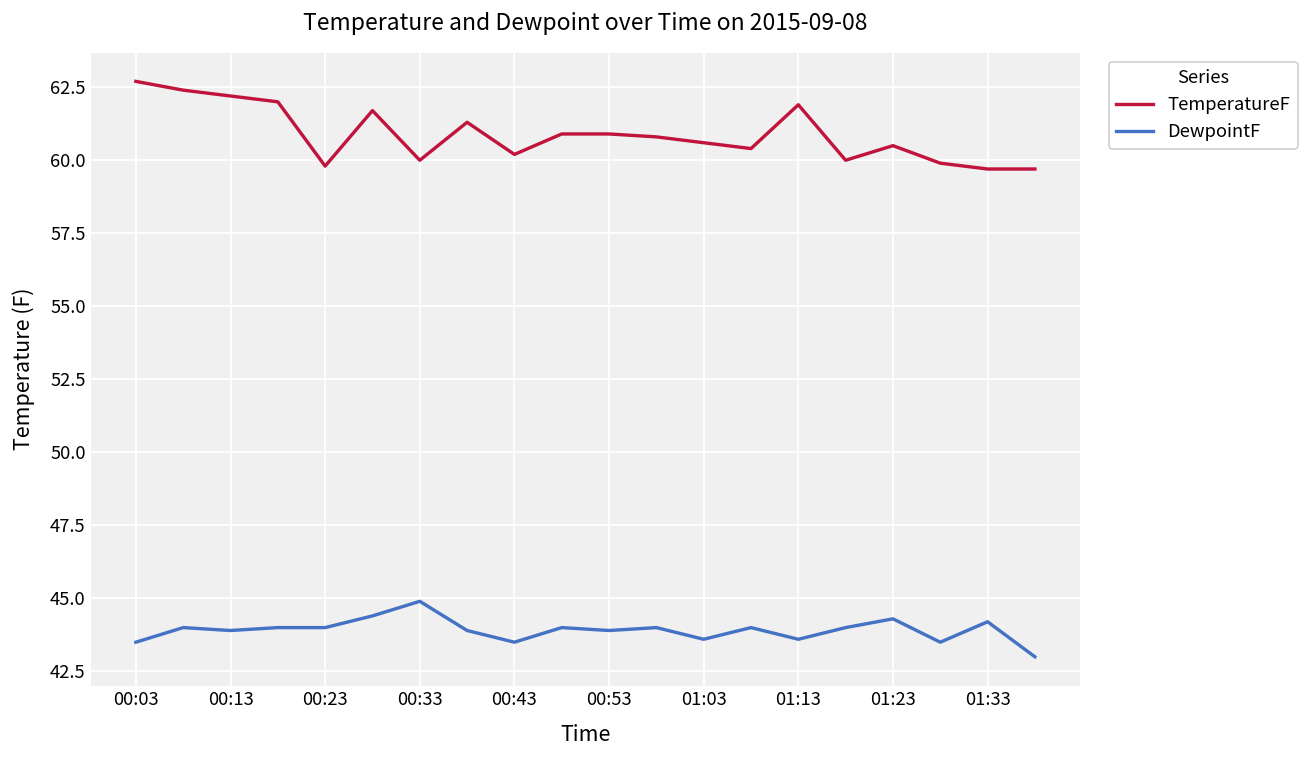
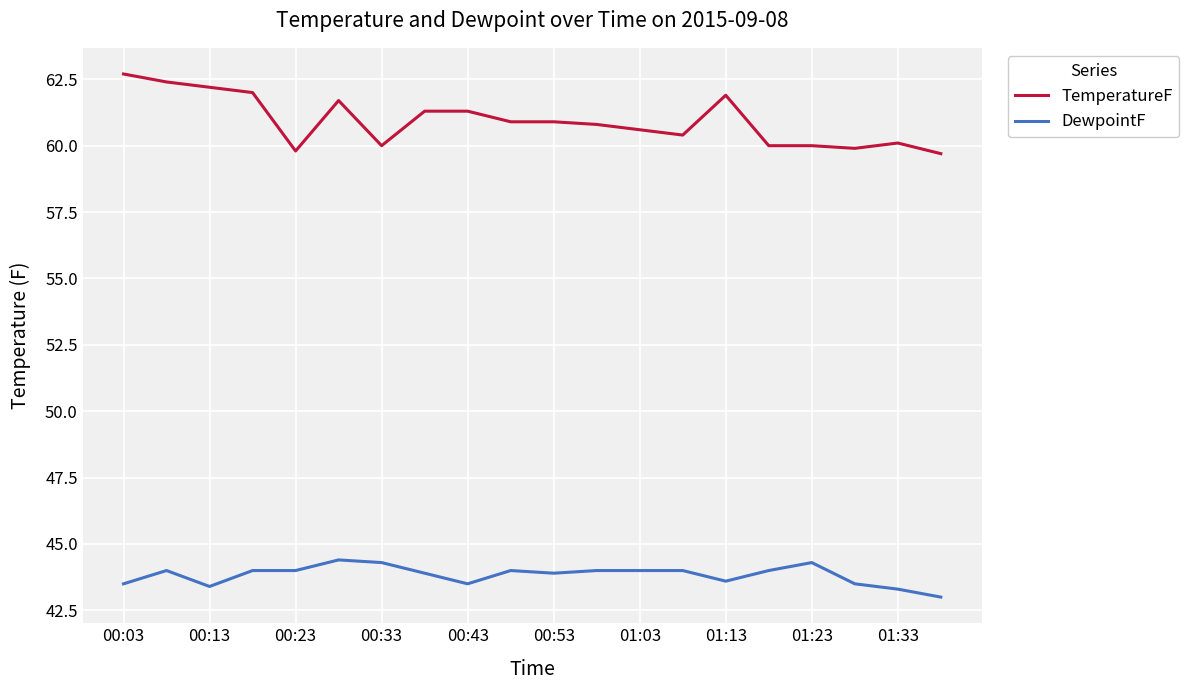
  {
    "TemperatureF": {
      "00:03": 62.7,
      "00:13": 62.2,
      "00:23": 59.8,
      "00:33": 60.0,
-     "00:43": 60.2,
+     "00:43": 61.3,
      "00:53": 60.9,
      "01:03": 60.6,
      "01:13": 61.9,
-     "01:23": 60.5,
-     "01:33": 59.7
+     "01:23": 60.0,
+     "01:33": 60.1
    },
    "DewpointF": {
      "00:03": 43.5,
-     "00:13": 43.9,
+     "00:13": 43.4,
      "00:23": 44.0,
-     "00:33": 44.9,
+     "00:33": 44.3,
      "00:43": 43.5,
      "00:53": 43.9,
-     "01:03": 43.6,
+     "01:03": 44.0,
      "01:13": 43.6,
      "01:23": 44.3,
-     "01:33": 44.2
+     "01:33": 43.3
    }
  }
